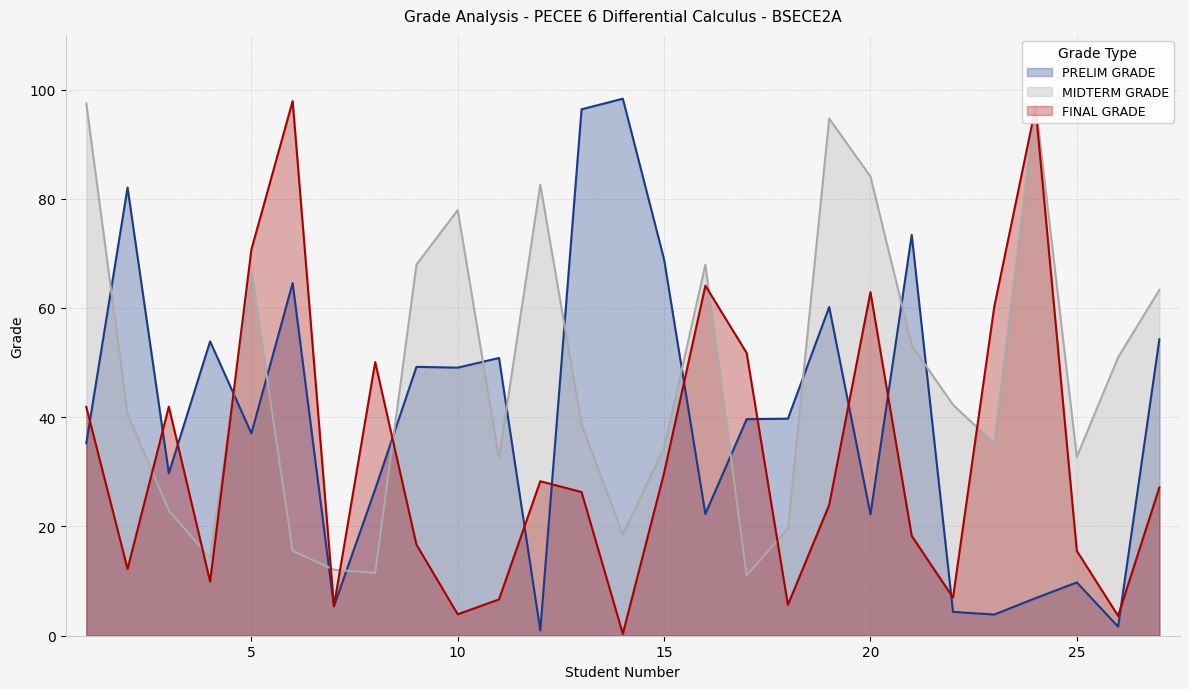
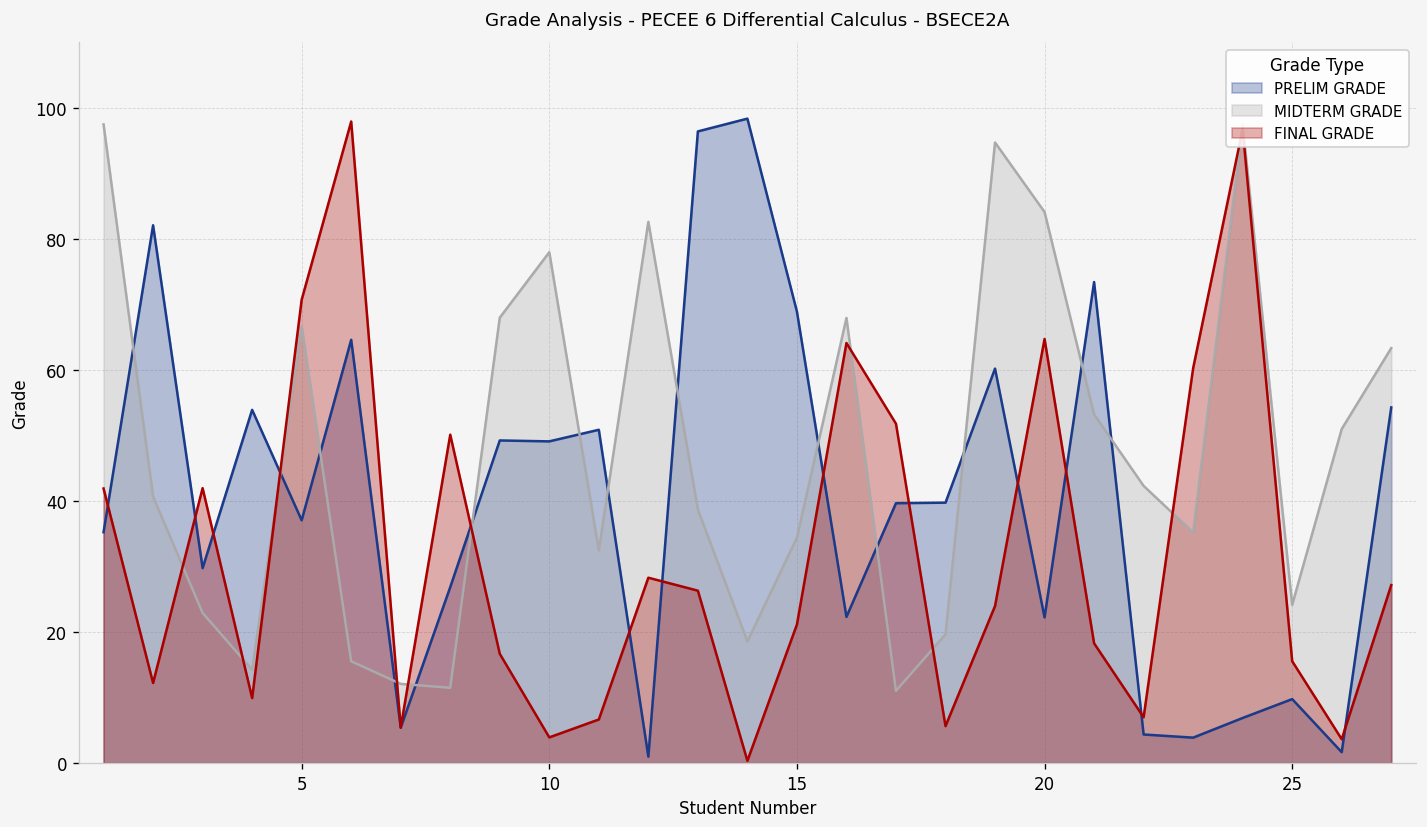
  {
    "PRELIM GRADE": {
      "5": 37,
      "10": 49,
      "15": 69,
      "20": 22,
      "25": 10
    },
    "MIDTERM GRADE": {
      "5": 67,
      "10": 78,
      "15": 34,
      "20": 84,
-     "25": 33
+     "25": 24
    },
    "FINAL GRADE": {
      "5": 71,
      "10": 4,
-     "15": 30,
-     "20": 63,
+     "15": 21,
+     "20": 65,
      "25": 16
    }
  }
